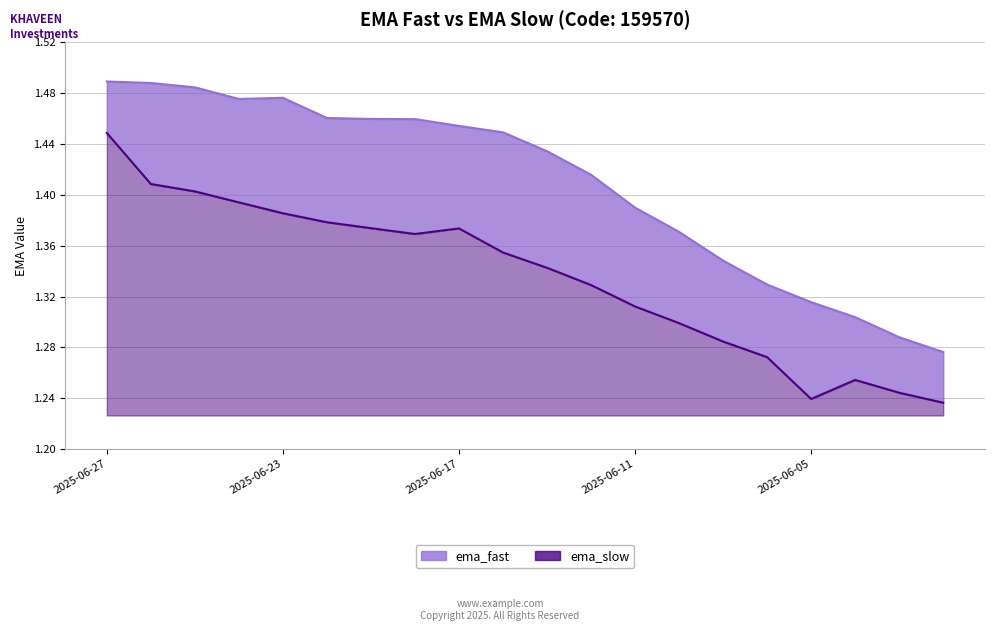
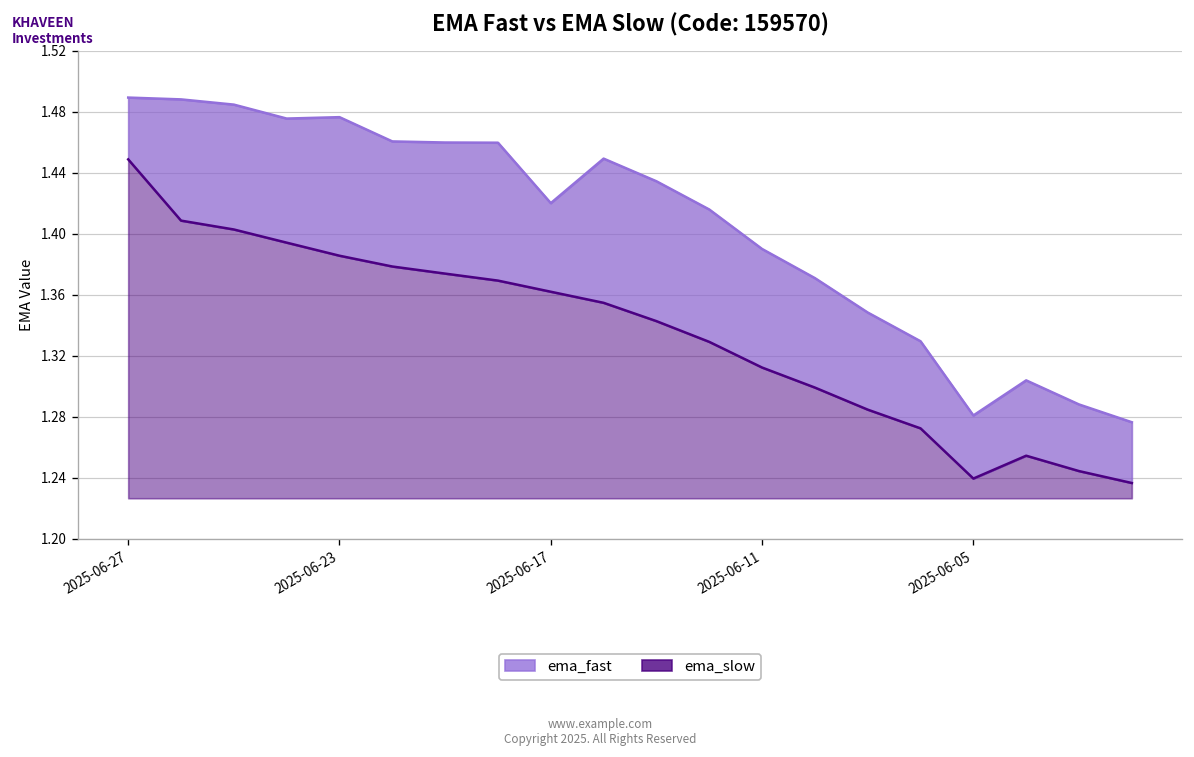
  {
    "ema_fast": {
      "2025-06-27": 1.489,
      "2025-06-23": 1.476,
-     "2025-06-17": 1.454,
+     "2025-06-17": 1.420,
      "2025-06-11": 1.390,
-     "2025-06-05": 1.316
+     "2025-06-05": 1.281
    },
    "ema_slow": {
      "2025-06-27": 1.449,
      "2025-06-23": 1.386,
-     "2025-06-17": 1.374,
+     "2025-06-17": 1.362,
      "2025-06-11": 1.312,
      "2025-06-05": 1.239
    }
  }
